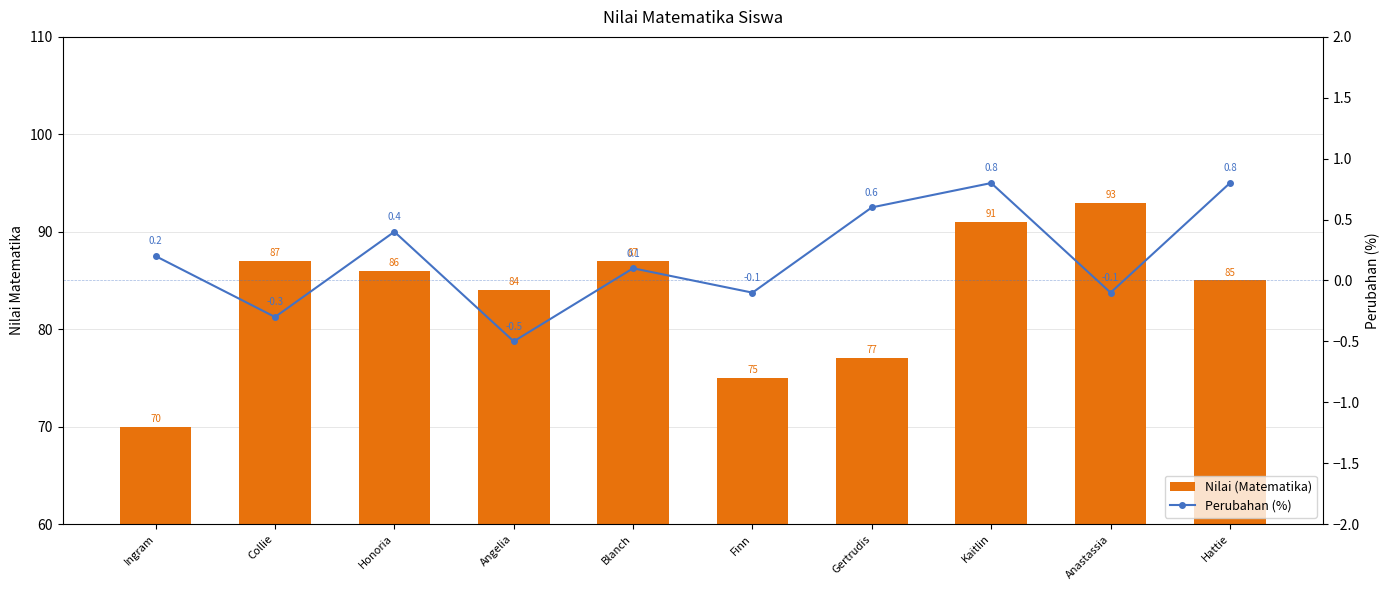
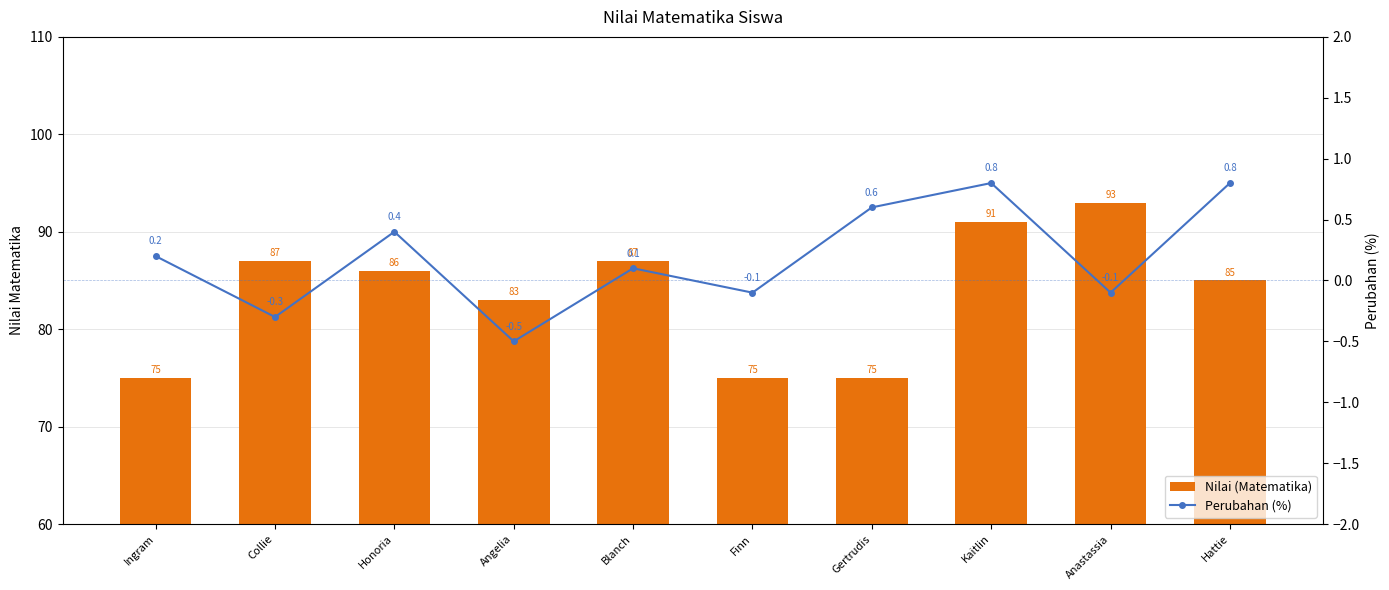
  {
    "Nilai (Matematika)": {
-     "Ingram": 70,
+     "Ingram": 75,
      "Collie": 87,
      "Honoria": 86,
-     "Angelia": 84,
+     "Angelia": 83,
      "Finn": 75,
-     "Gertrudis": 77,
+     "Gertrudis": 75,
      "Kaitlin": 91,
      "Anastassia": 93,
      "Hattie": 85
    },
    "Perubahan (%)": {
      "Ingram": 0.2,
      "Collie": -0.3,
      "Honoria": 0.4,
      "Angelia": -0.5,
      "Finn": -0.1,
      "Gertrudis": 0.6,
      "Kaitlin": 0.8,
      "Anastassia": -0.1,
      "Hattie": 0.8
    }
  }
